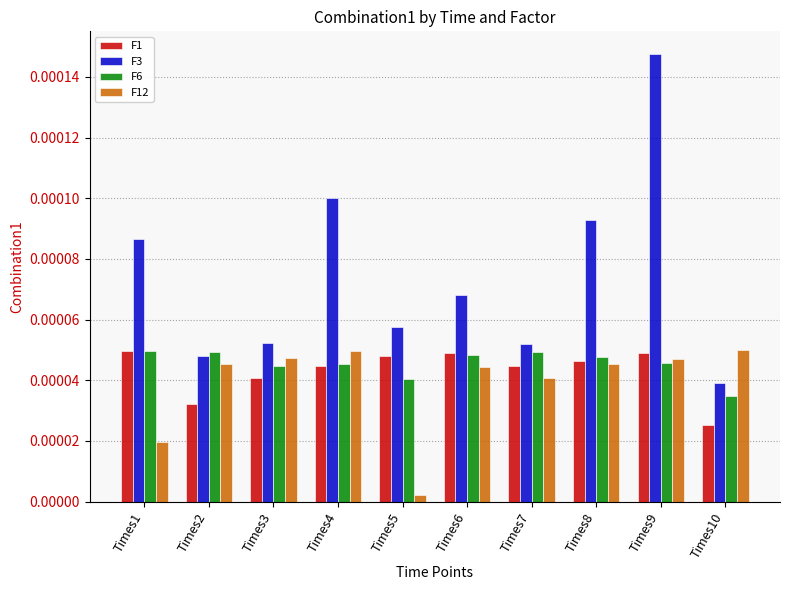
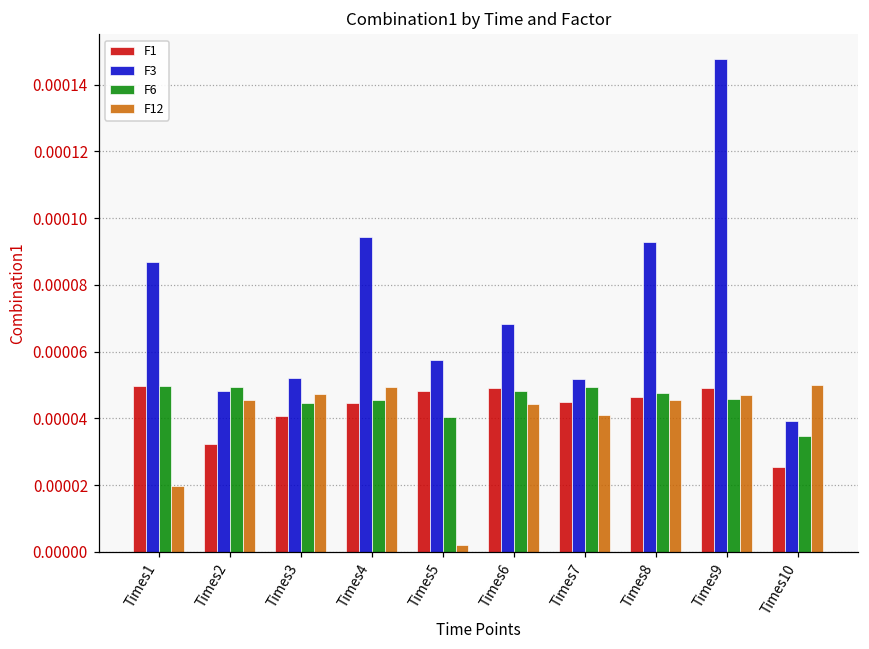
  {
    "F1": {
      "Times1": 0.000050,
      "Times2": 0.000032,
      "Times3": 0.000041,
      "Times4": 0.000045,
      "Times5": 0.000048,
      "Times6": 0.000049,
      "Times7": 0.000045,
      "Times8": 0.000046,
      "Times9": 0.000049,
      "Times10": 0.000025
    },
    "F3": {
      "Times1": 0.000087,
      "Times2": 0.000048,
      "Times3": 0.000052,
-     "Times4": 0.000100,
+     "Times4": 0.000094,
      "Times5": 0.000057,
      "Times6": 0.000068,
      "Times7": 0.000052,
      "Times8": 0.000093,
      "Times9": 0.000148,
      "Times10": 0.000039
    },
    "F6": {
      "Times1": 0.000050,
      "Times2": 0.000049,
      "Times3": 0.000045,
      "Times4": 0.000045,
      "Times5": 0.000040,
      "Times6": 0.000048,
      "Times7": 0.000049,
      "Times8": 0.000048,
      "Times9": 0.000046,
      "Times10": 0.000035
    },
    "F12": {
      "Times1": 0.000020,
      "Times2": 0.000045,
      "Times3": 0.000047,
      "Times4": 0.000049,
      "Times5": 0.000002,
      "Times6": 0.000044,
      "Times7": 0.000041,
      "Times8": 0.000045,
      "Times9": 0.000047,
      "Times10": 0.000050
    }
  }
